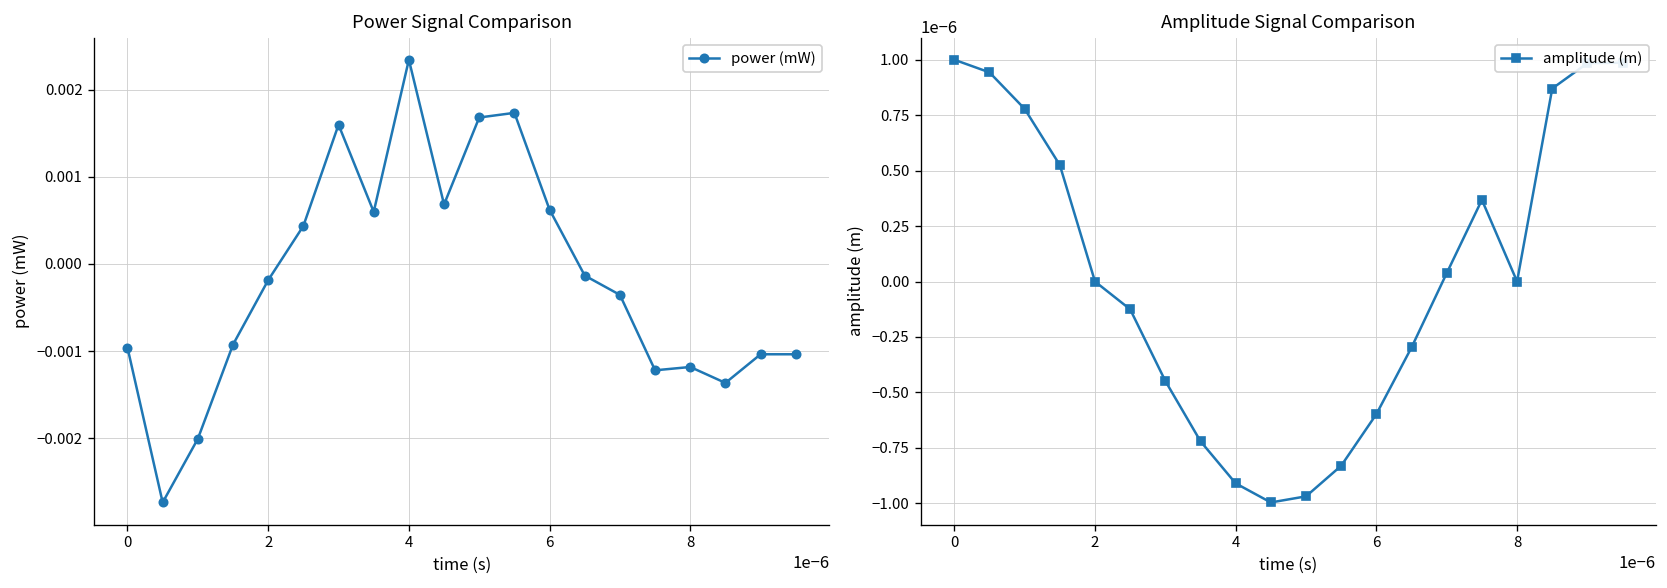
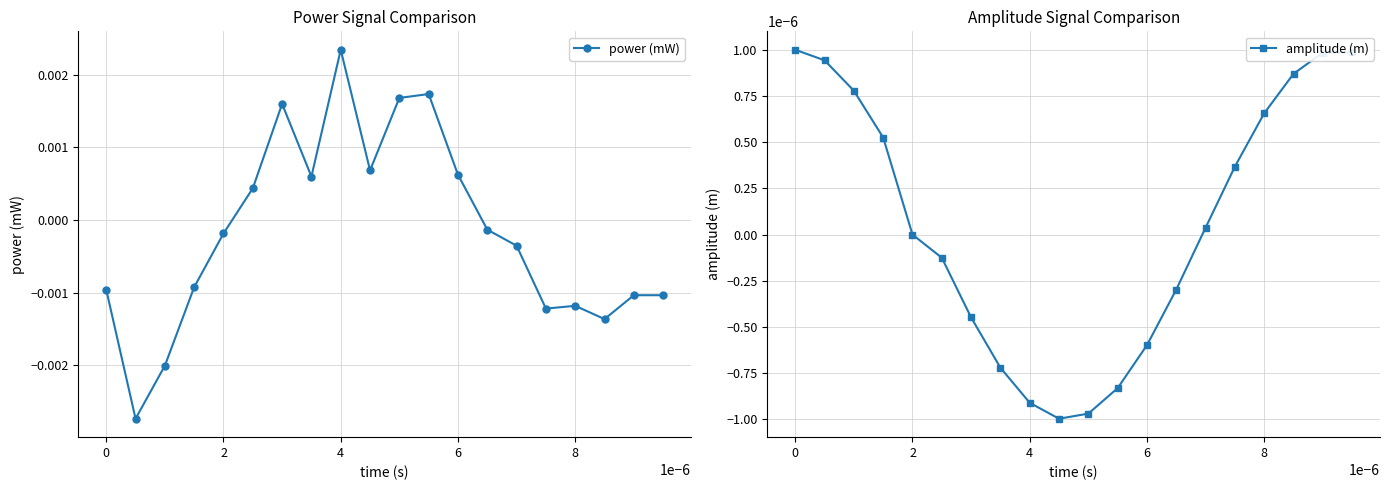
  {
    "Power Signal Comparison": {
      "0": -0.0010,
      "2": -0.0002,
      "4": 0.0023,
      "6": 0.0006,
      "8": -0.0012
    },
    "Amplitude Signal Comparison": {
      "0": 0.000001,
      "2": 0.000000,
      "4": -0.00000091,
      "6": -0.00000060,
-     "8": 0.000000
+     "8": 0.000001
    }
  }
